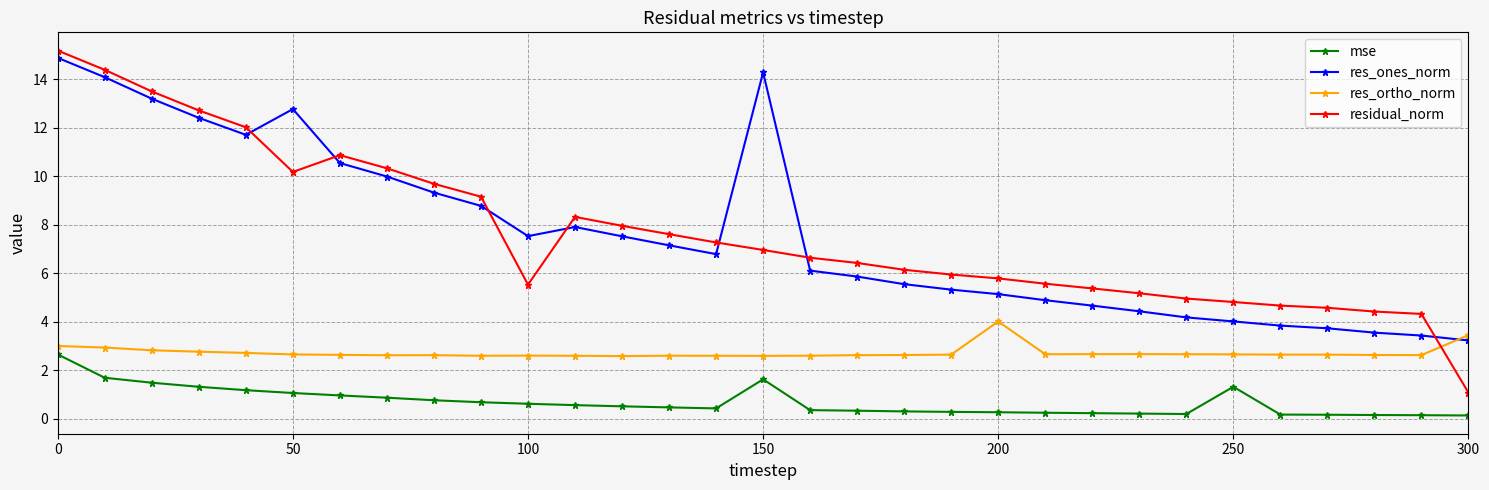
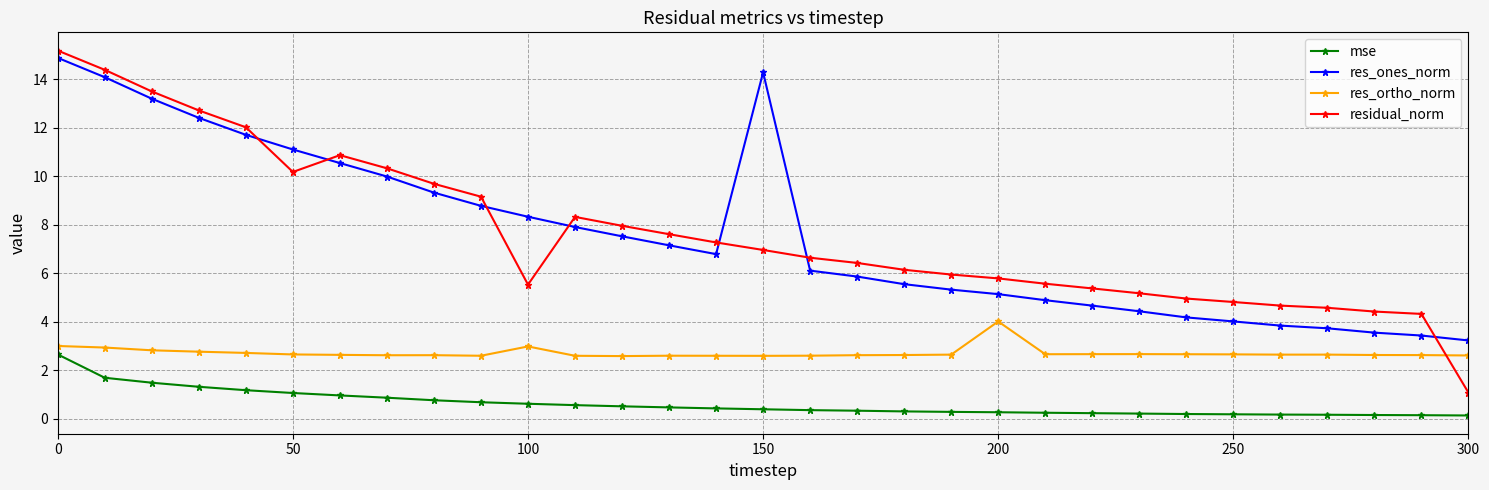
  {
    "mse": {
      "0": 2.7,
      "50": 1.1,
      "100": 0.6,
-     "150": 1.6,
+     "150": 0.4,
      "200": 0.3,
-     "250": 1.3,
+     "250": 0.2,
      "300": 0.1
    },
    "res_ones_norm": {
      "0": 14.9,
-     "50": 12.8,
-     "100": 7.5,
+     "50": 11.1,
+     "100": 8.3,
      "150": 14.3,
      "200": 5.1,
      "250": 4.0,
      "300": 3.2
    },
    "res_ortho_norm": {
      "0": 3.0,
      "50": 2.7,
-     "100": 2.6,
+     "100": 3.0,
      "150": 2.6,
      "200": 4.0,
      "250": 2.7,
-     "300": 3.5
+     "300": 2.6
    },
    "residual_norm": {
      "0": 15.2,
      "50": 10.2,
      "100": 5.5,
      "150": 7.0,
      "200": 5.8,
      "250": 4.8,
      "300": 1.1
    }
  }
